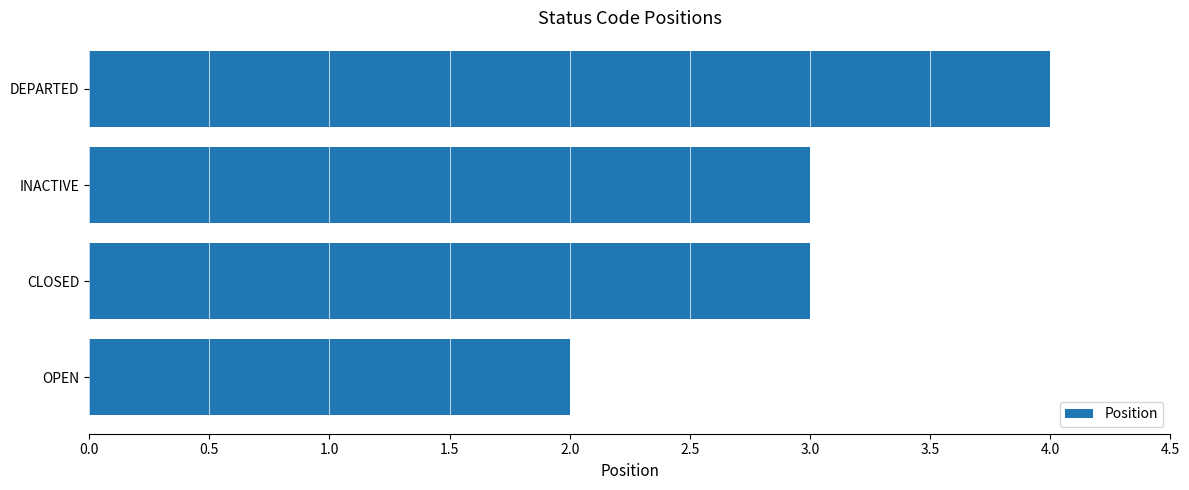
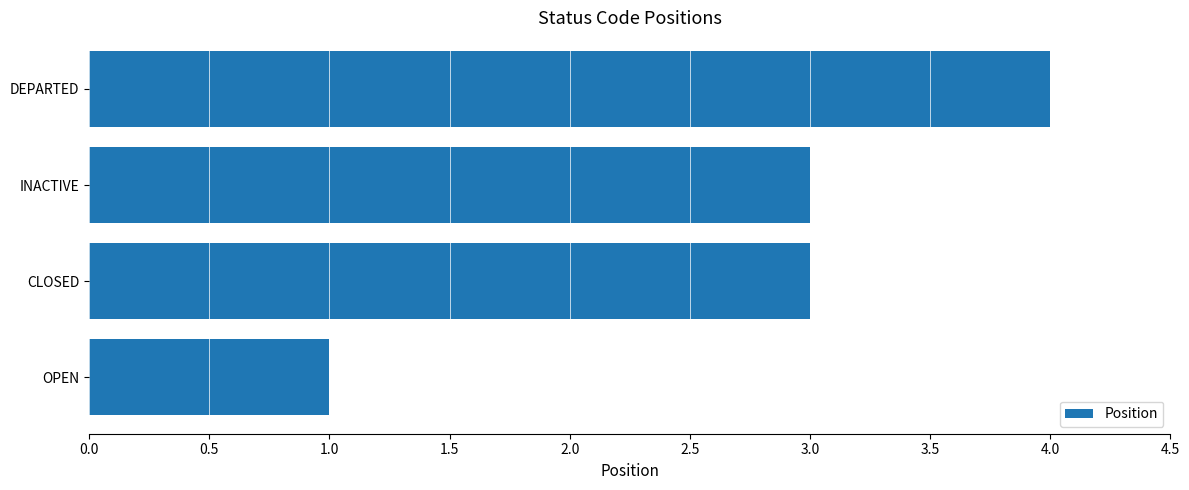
  {
    "DEPARTED": 4,
    "INACTIVE": 3,
    "CLOSED": 3,
-   "OPEN": 2
+   "OPEN": 1
  }
